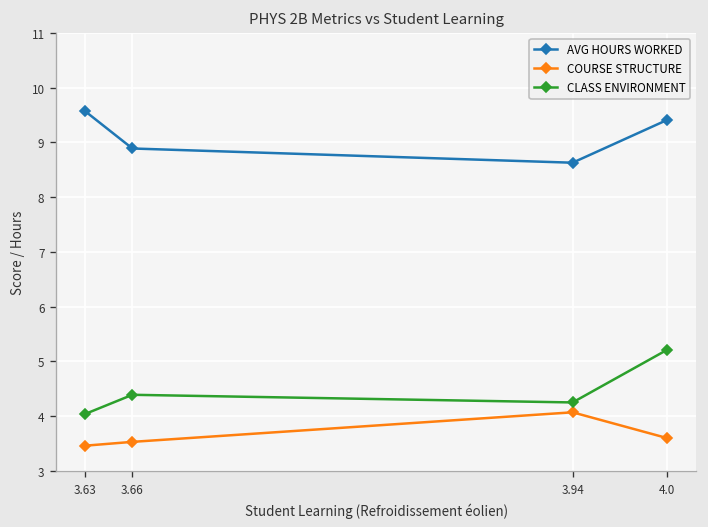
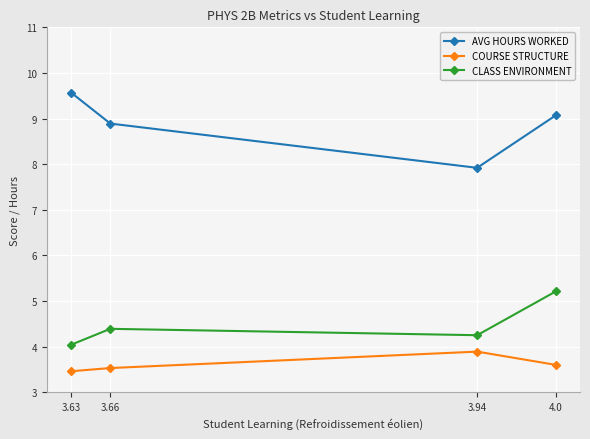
  {
    "AVG HOURS WORKED": {
      "3.63": 9.6,
      "3.66": 8.9,
-     "3.94": 8.6,
-     "4.0": 9.4
+     "3.94": 7.9,
+     "4.0": 9.1
    },
    "COURSE STRUCTURE": {
      "3.63": 3.5,
      "3.66": 3.5,
-     "3.94": 4.1,
+     "3.94": 3.9,
      "4.0": 3.6
    },
    "CLASS ENVIRONMENT": {
      "3.63": 4.0,
      "3.66": 4.4,
      "3.94": 4.3,
      "4.0": 5.2
    }
  }
